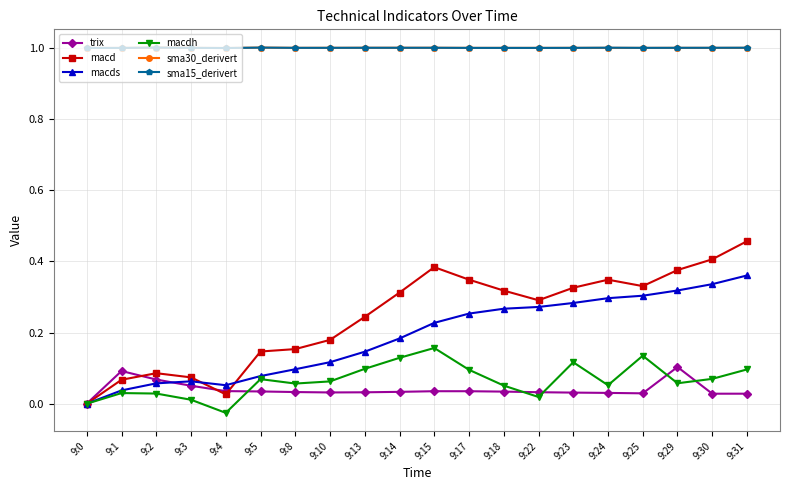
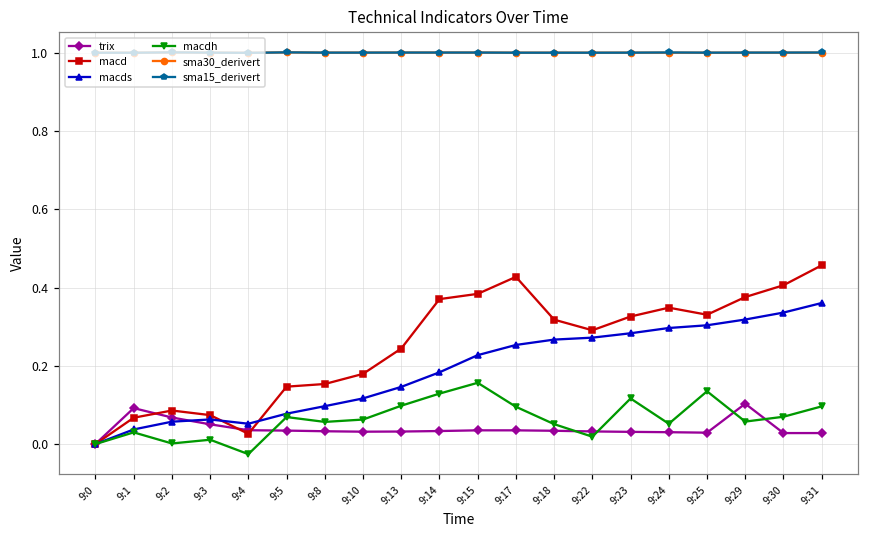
  {
    "trix": {
      "9:1": 0.09,
      "9:2": 0.07,
      "9:3": 0.05,
      "9:4": 0.04,
      "9:5": 0.03,
      "9:8": 0.03,
      "9:10": 0.03,
      "9:13": 0.03,
      "9:14": 0.03,
      "9:15": 0.04,
      "9:17": 0.04,
      "9:18": 0.03,
      "9:22": 0.03,
      "9:23": 0.03,
      "9:24": 0.03,
      "9:25": 0.03,
      "9:29": 0.10,
      "9:30": 0.03,
      "9:31": 0.03
    },
    "macd": {
      "9:1": 0.07,
      "9:2": 0.09,
      "9:3": 0.07,
      "9:4": 0.03,
      "9:5": 0.15,
      "9:8": 0.15,
      "9:10": 0.18,
      "9:13": 0.24,
-     "9:14": 0.31,
+     "9:14": 0.37,
      "9:15": 0.38,
-     "9:17": 0.35,
+     "9:17": 0.43,
      "9:18": 0.32,
      "9:22": 0.29,
      "9:23": 0.33,
      "9:24": 0.35,
      "9:25": 0.33,
      "9:29": 0.38,
      "9:30": 0.41,
      "9:31": 0.46
    },
    "macds": {
      "9:1": 0.04,
      "9:2": 0.06,
      "9:3": 0.06,
      "9:4": 0.05,
      "9:5": 0.08,
      "9:8": 0.10,
      "9:10": 0.12,
      "9:13": 0.15,
      "9:14": 0.18,
      "9:15": 0.23,
      "9:17": 0.25,
      "9:18": 0.27,
      "9:22": 0.27,
      "9:23": 0.28,
      "9:24": 0.30,
      "9:25": 0.30,
      "9:29": 0.32,
      "9:30": 0.34,
      "9:31": 0.36
    },
    "macdh": {
      "9:1": 0.03,
-     "9:2": 0.03,
+     "9:2": 0.00,
      "9:3": 0.01,
      "9:4": -0.03,
      "9:5": 0.07,
      "9:8": 0.06,
      "9:10": 0.06,
      "9:13": 0.10,
      "9:14": 0.13,
      "9:15": 0.16,
      "9:17": 0.10,
      "9:18": 0.05,
      "9:22": 0.02,
      "9:23": 0.12,
      "9:24": 0.05,
      "9:25": 0.13,
      "9:29": 0.06,
      "9:30": 0.07,
      "9:31": 0.10
    },
    "sma15_derivert": {
      "9:5": 1.00,
      "9:8": 1.00,
      "9:10": 1.00,
      "9:13": 1.00,
      "9:14": 1.00,
      "9:15": 1.00,
      "9:17": 1.00,
      "9:18": 1.00,
      "9:22": 1.00,
      "9:23": 1.00,
      "9:24": 1.00,
      "9:25": 1.00,
      "9:29": 1.00,
      "9:30": 1.00,
      "9:31": 1.00
    }
  }
